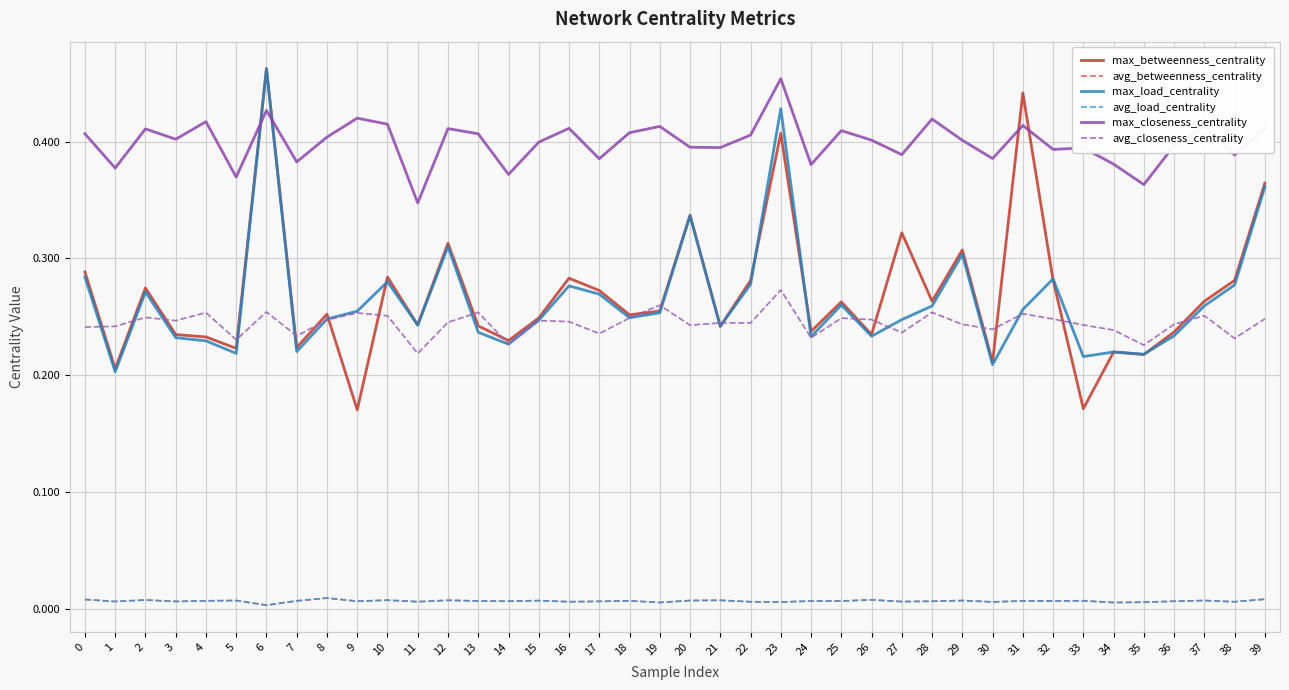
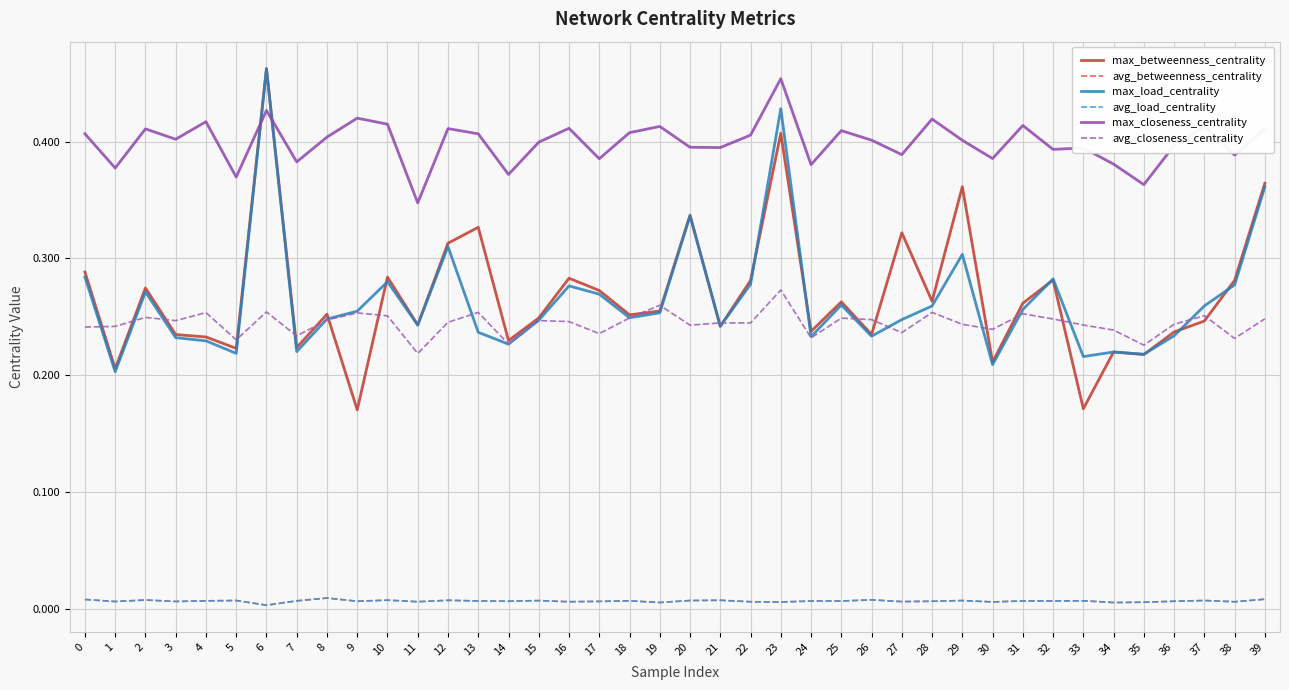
  {
    "max_betweenness_centrality": {
      "0": 0.288,
      "1": 0.206,
      "2": 0.275,
      "3": 0.235,
      "4": 0.233,
      "5": 0.223,
      "7": 0.224,
      "8": 0.252,
      "9": 0.170,
      "10": 0.284,
      "12": 0.313,
-     "13": 0.242,
+     "13": 0.327,
      "14": 0.230,
      "16": 0.283,
      "17": 0.273,
      "18": 0.252,
      "22": 0.281,
      "23": 0.407,
      "24": 0.238,
      "25": 0.263,
      "27": 0.322,
      "28": 0.263,
-     "29": 0.307,
+     "29": 0.361,
      "30": 0.211,
-     "31": 0.442,
+     "31": 0.262,
      "33": 0.171,
      "36": 0.237,
-     "37": 0.263,
+     "37": 0.246,
      "38": 0.281,
      "39": 0.364
    }
  }
